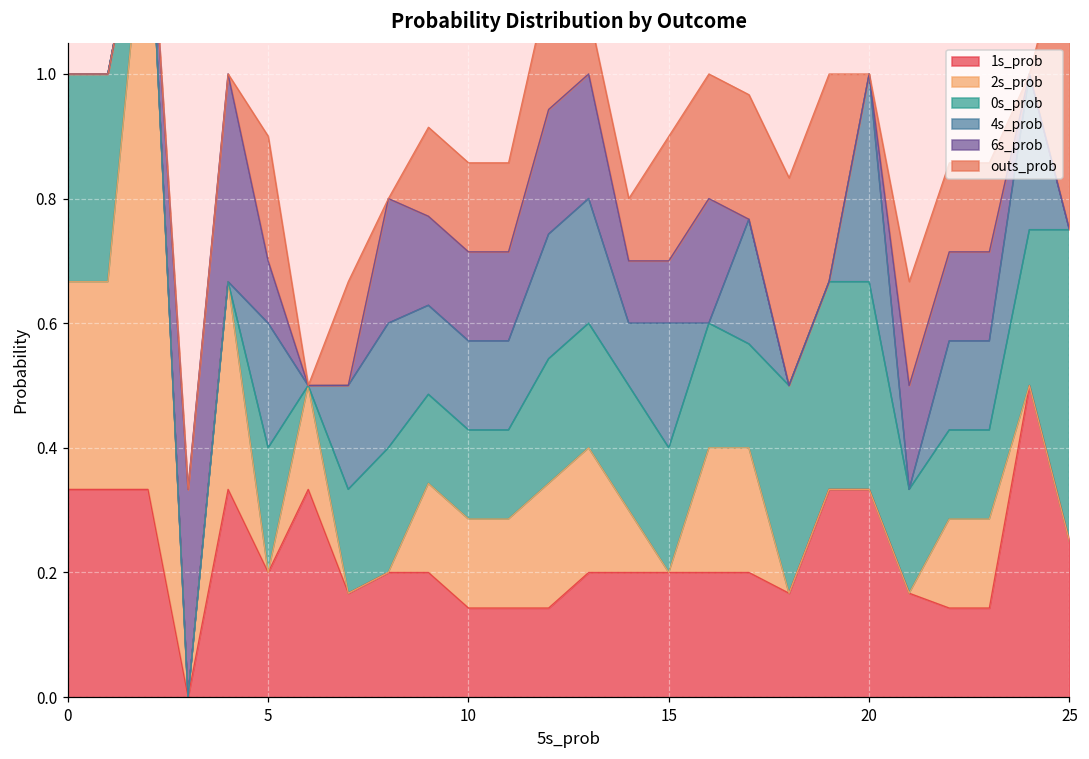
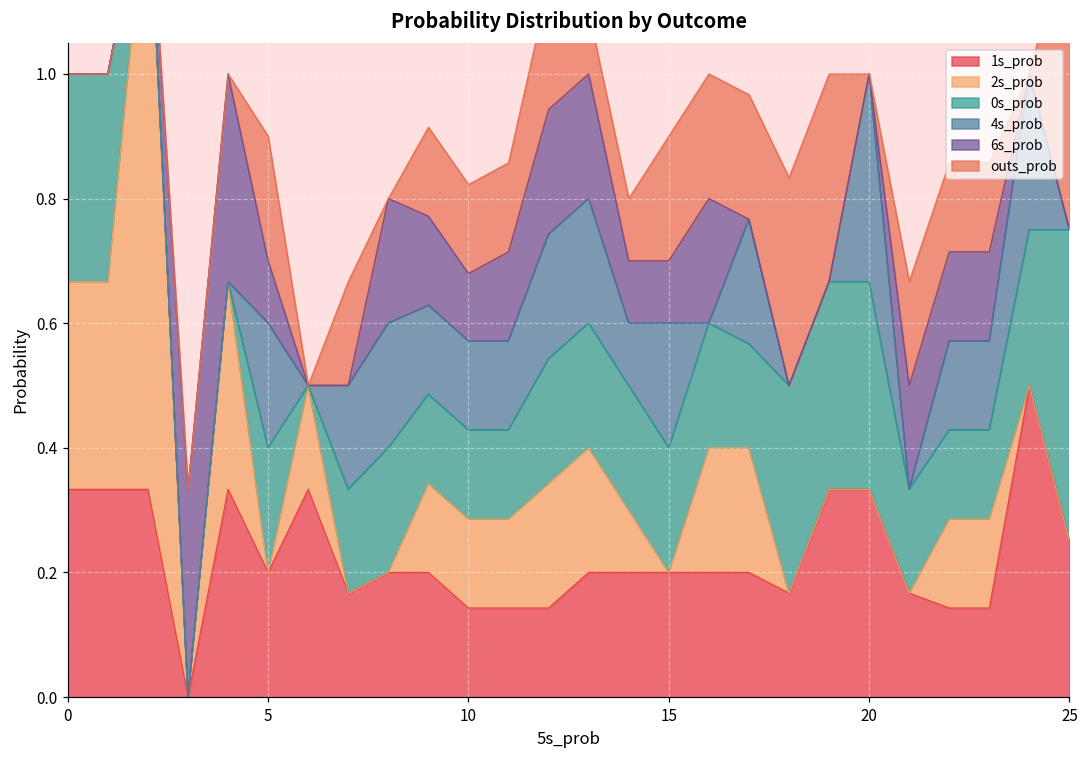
  {
    "6s_prob": {
      "5": 0.10,
-     "10": 0.14,
+     "10": 0.11,
      "15": 0.10
    }
  }
